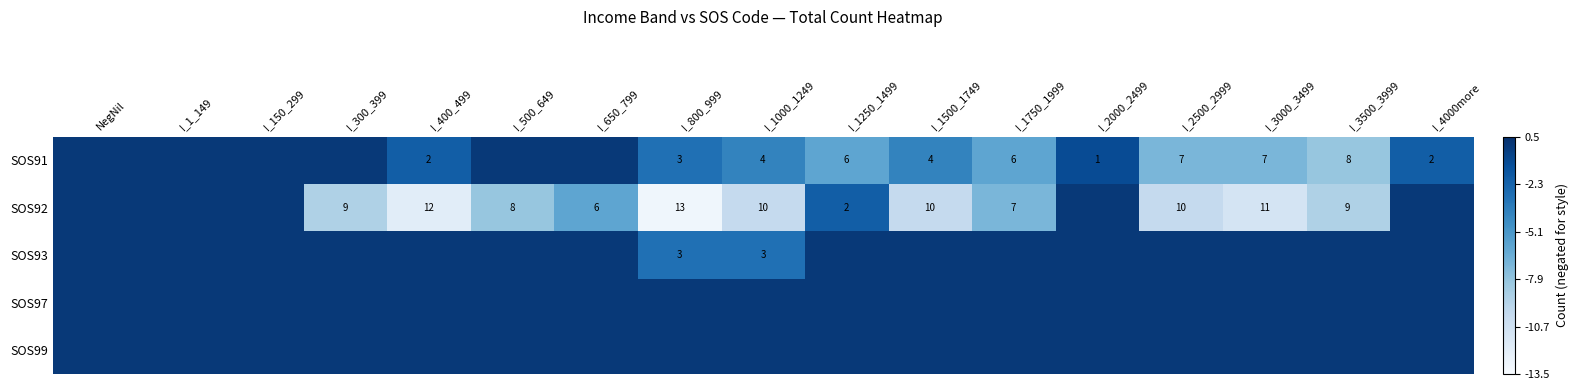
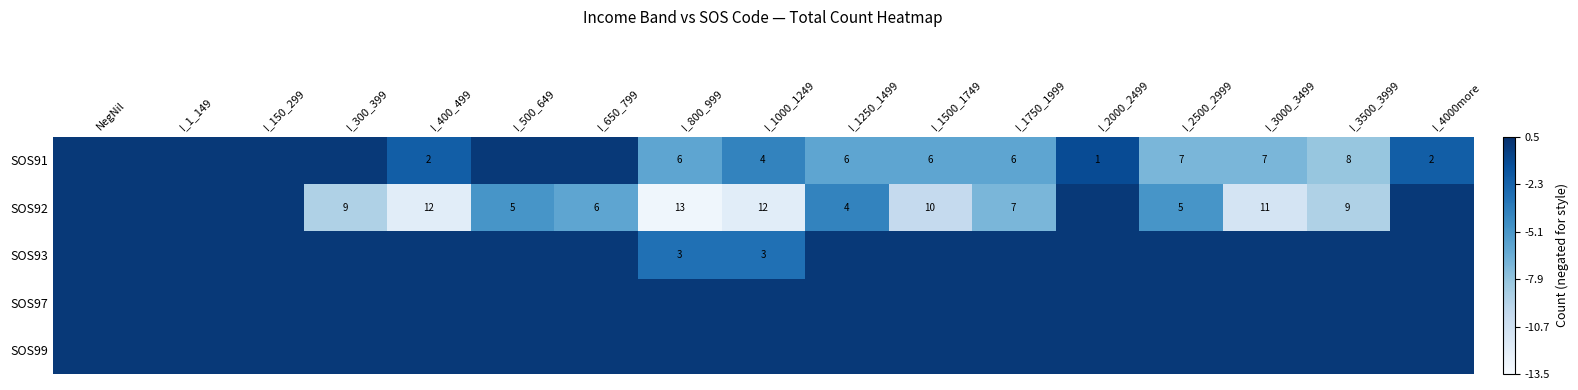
  {
    "SOS91": {
      "I_400_499": 2,
-     "I_800_999": 3,
+     "I_800_999": 6,
      "I_1000_1249": 4,
      "I_1250_1499": 6,
-     "I_1500_1749": 4,
+     "I_1500_1749": 6,
      "I_1750_1999": 6,
      "I_2000_2499": 1,
      "I_2500_2999": 7,
      "I_3000_3499": 7,
      "I_3500_3999": 8,
      "I_4000more": 2
    },
    "SOS92": {
      "I_300_399": 9,
      "I_400_499": 12,
-     "I_500_649": 8,
+     "I_500_649": 5,
      "I_650_799": 6,
      "I_800_999": 13,
-     "I_1000_1249": 10,
-     "I_1250_1499": 2,
+     "I_1000_1249": 12,
+     "I_1250_1499": 4,
      "I_1500_1749": 10,
      "I_1750_1999": 7,
-     "I_2500_2999": 10,
+     "I_2500_2999": 5,
      "I_3000_3499": 11,
      "I_3500_3999": 9
    },
    "SOS93": {
      "I_800_999": 3,
      "I_1000_1249": 3
    }
  }
